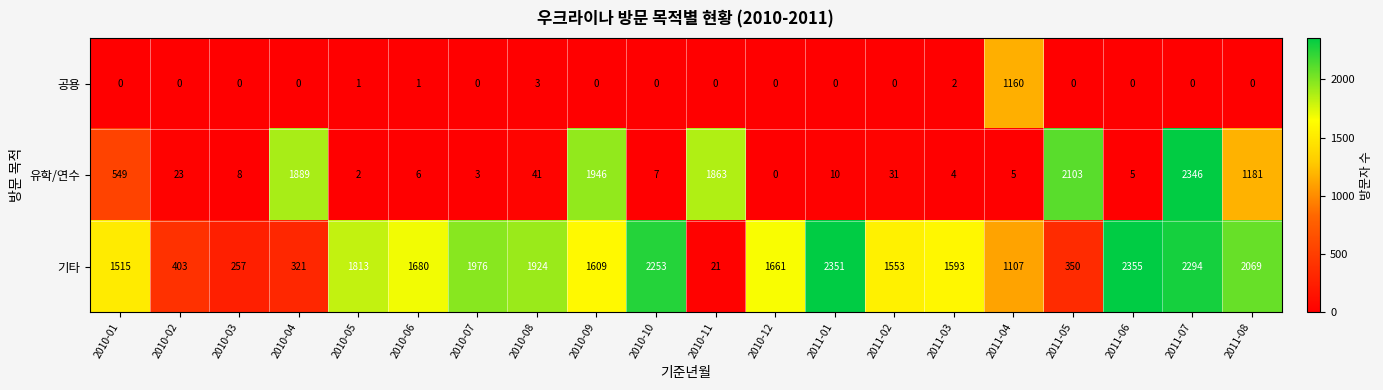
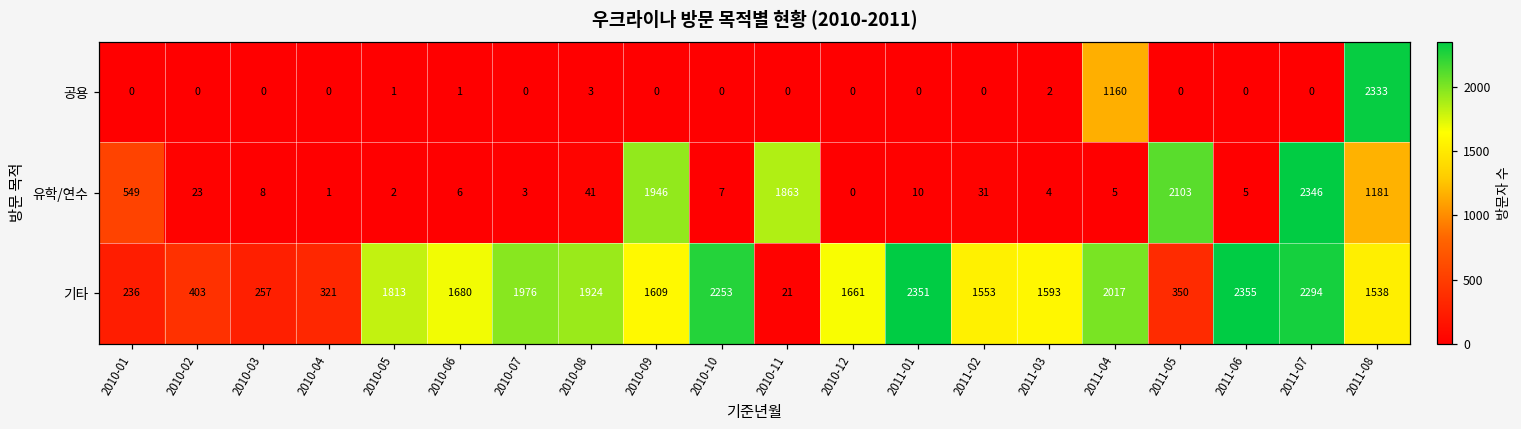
  {
    "공용": {
      "2010-01": 0,
      "2010-02": 0,
      "2010-03": 0,
      "2010-04": 0,
      "2010-05": 1,
      "2010-06": 1,
      "2010-07": 0,
      "2010-08": 3,
      "2010-09": 0,
      "2010-10": 0,
      "2010-11": 0,
      "2010-12": 0,
      "2011-01": 0,
      "2011-02": 0,
      "2011-03": 2,
      "2011-04": 1160,
      "2011-05": 0,
      "2011-06": 0,
      "2011-07": 0,
-     "2011-08": 0
+     "2011-08": 2333
    },
    "유학/연수": {
      "2010-01": 549,
      "2010-02": 23,
      "2010-03": 8,
-     "2010-04": 1889,
+     "2010-04": 1,
      "2010-05": 2,
      "2010-06": 6,
      "2010-07": 3,
      "2010-08": 41,
      "2010-09": 1946,
      "2010-10": 7,
      "2010-11": 1863,
      "2010-12": 0,
      "2011-01": 10,
      "2011-02": 31,
      "2011-03": 4,
      "2011-04": 5,
      "2011-05": 2103,
      "2011-06": 5,
      "2011-07": 2346,
      "2011-08": 1181
    },
    "기타": {
-     "2010-01": 1515,
+     "2010-01": 236,
      "2010-02": 403,
      "2010-03": 257,
      "2010-04": 321,
      "2010-05": 1813,
      "2010-06": 1680,
      "2010-07": 1976,
      "2010-08": 1924,
      "2010-09": 1609,
      "2010-10": 2253,
      "2010-11": 21,
      "2010-12": 1661,
      "2011-01": 2351,
      "2011-02": 1553,
      "2011-03": 1593,
-     "2011-04": 1107,
+     "2011-04": 2017,
      "2011-05": 350,
      "2011-06": 2355,
      "2011-07": 2294,
-     "2011-08": 2069
+     "2011-08": 1538
    }
  }
